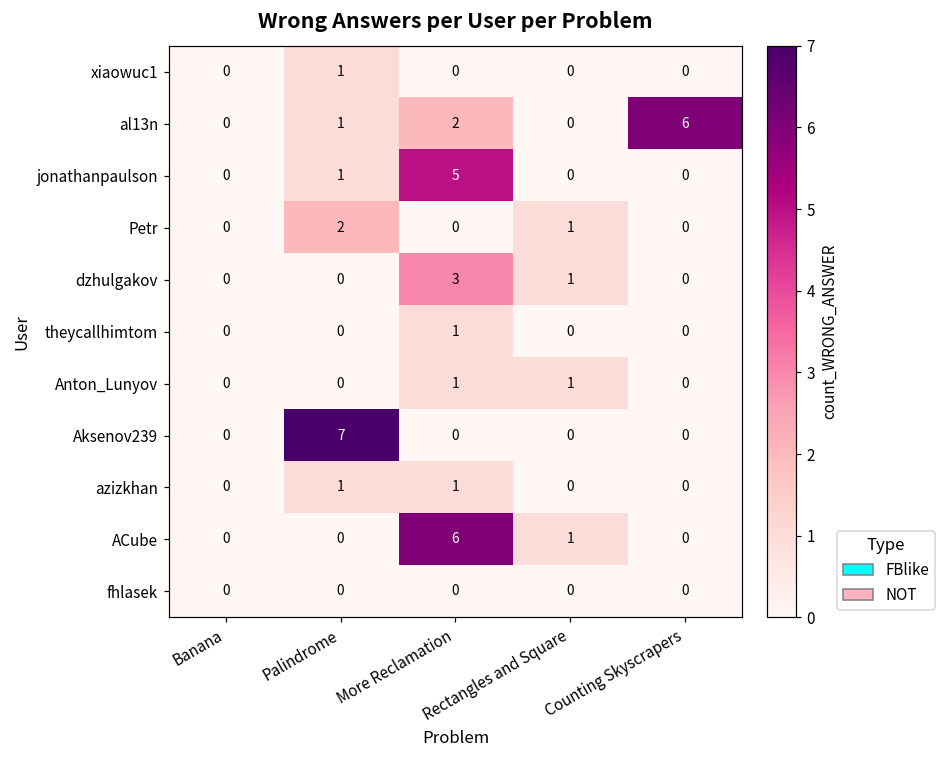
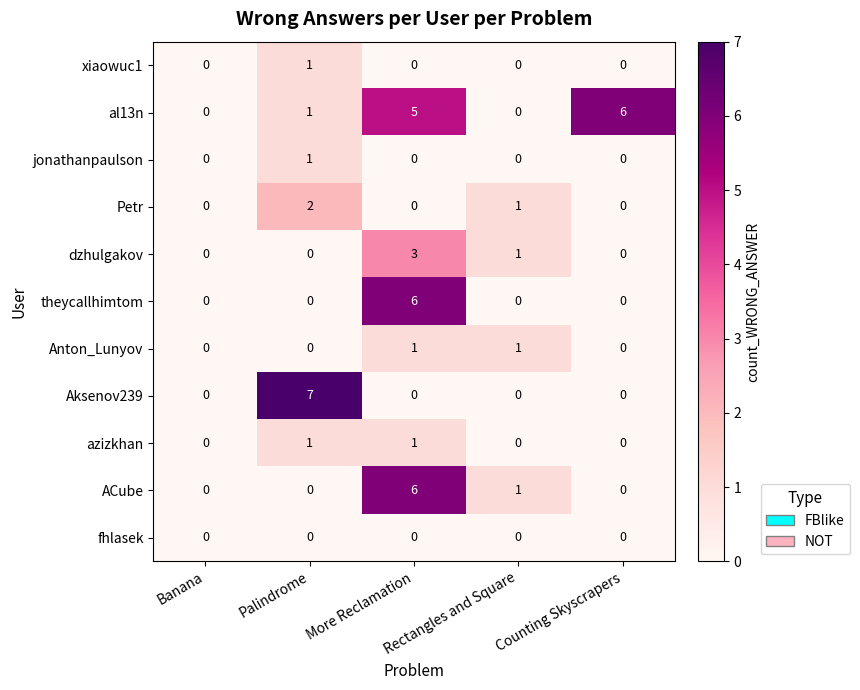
  {
    "xiaowuc1": {
      "Banana": 0,
      "Palindrome": 1,
      "More Reclamation": 0,
      "Rectangles and Square": 0,
      "Counting Skyscrapers": 0
    },
    "al13n": {
      "Banana": 0,
      "Palindrome": 1,
-     "More Reclamation": 2,
+     "More Reclamation": 5,
      "Rectangles and Square": 0,
      "Counting Skyscrapers": 6
    },
    "jonathanpaulson": {
      "Banana": 0,
      "Palindrome": 1,
-     "More Reclamation": 5,
+     "More Reclamation": 0,
      "Rectangles and Square": 0,
      "Counting Skyscrapers": 0
    },
    "Petr": {
      "Banana": 0,
      "Palindrome": 2,
      "More Reclamation": 0,
      "Rectangles and Square": 1,
      "Counting Skyscrapers": 0
    },
    "dzhulgakov": {
      "Banana": 0,
      "Palindrome": 0,
      "More Reclamation": 3,
      "Rectangles and Square": 1,
      "Counting Skyscrapers": 0
    },
    "theycallhimtom": {
      "Banana": 0,
      "Palindrome": 0,
-     "More Reclamation": 1,
+     "More Reclamation": 6,
      "Rectangles and Square": 0,
      "Counting Skyscrapers": 0
    },
    "Anton_Lunyov": {
      "Banana": 0,
      "Palindrome": 0,
      "More Reclamation": 1,
      "Rectangles and Square": 1,
      "Counting Skyscrapers": 0
    },
    "Aksenov239": {
      "Banana": 0,
      "Palindrome": 7,
      "More Reclamation": 0,
      "Rectangles and Square": 0,
      "Counting Skyscrapers": 0
    },
    "azizkhan": {
      "Banana": 0,
      "Palindrome": 1,
      "More Reclamation": 1,
      "Rectangles and Square": 0,
      "Counting Skyscrapers": 0
    },
    "ACube": {
      "Banana": 0,
      "Palindrome": 0,
      "More Reclamation": 6,
      "Rectangles and Square": 1,
      "Counting Skyscrapers": 0
    },
    "fhlasek": {
      "Banana": 0,
      "Palindrome": 0,
      "More Reclamation": 0,
      "Rectangles and Square": 0,
      "Counting Skyscrapers": 0
    }
  }
